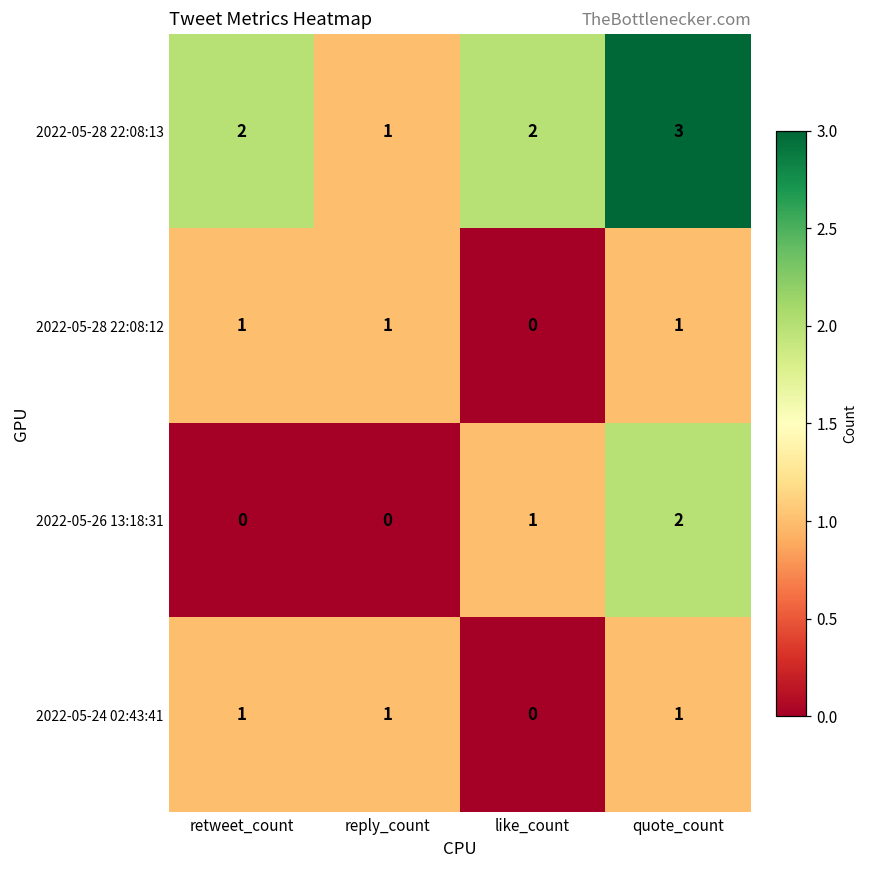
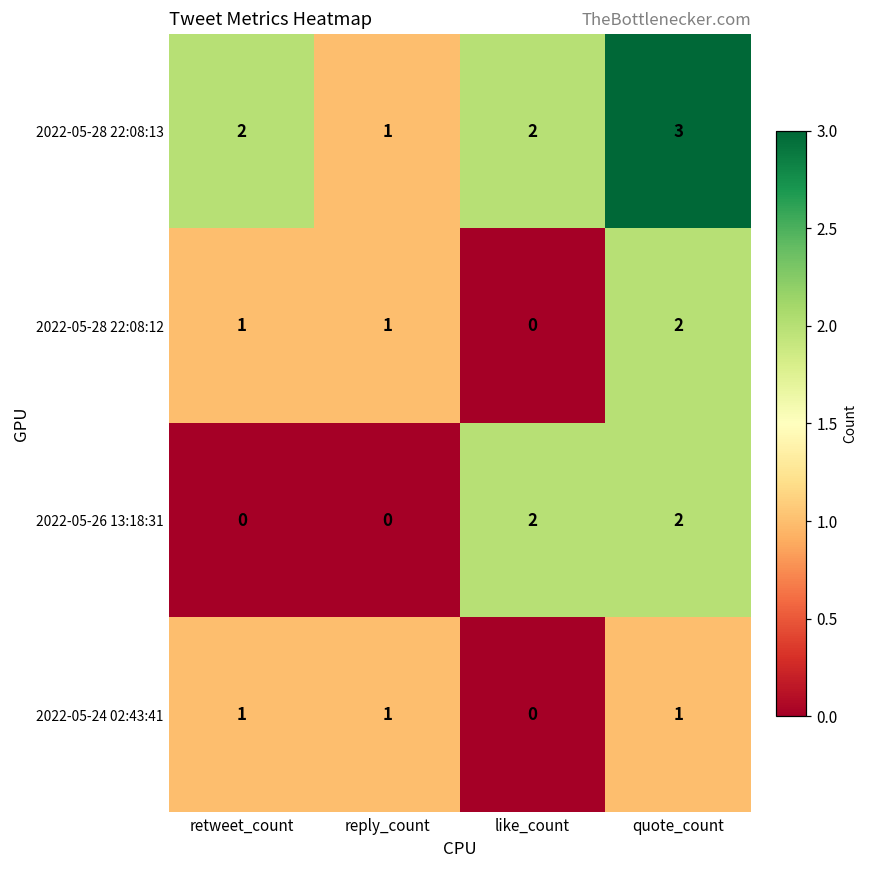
  {
    "2022-05-28 22:08:13": {
      "retweet_count": 2,
      "reply_count": 1,
      "like_count": 2,
      "quote_count": 3
    },
    "2022-05-28 22:08:12": {
      "retweet_count": 1,
      "reply_count": 1,
      "like_count": 0,
-     "quote_count": 1
+     "quote_count": 2
    },
    "2022-05-26 13:18:31": {
      "retweet_count": 0,
      "reply_count": 0,
-     "like_count": 1,
+     "like_count": 2,
      "quote_count": 2
    },
    "2022-05-24 02:43:41": {
      "retweet_count": 1,
      "reply_count": 1,
      "like_count": 0,
      "quote_count": 1
    }
  }
